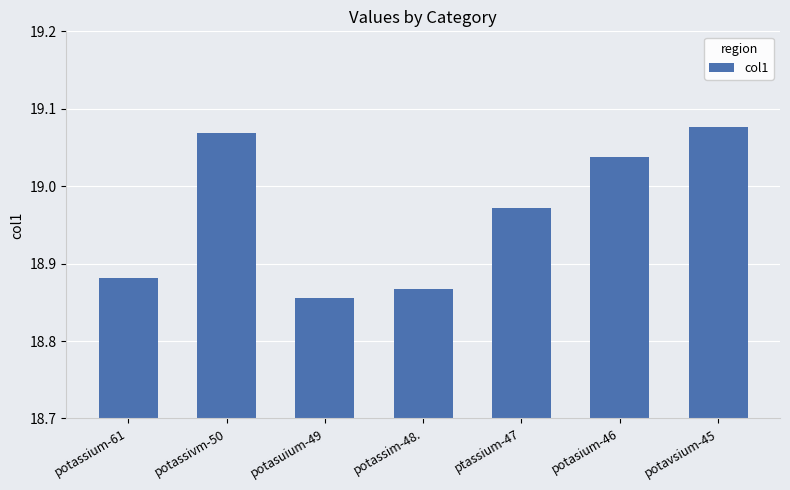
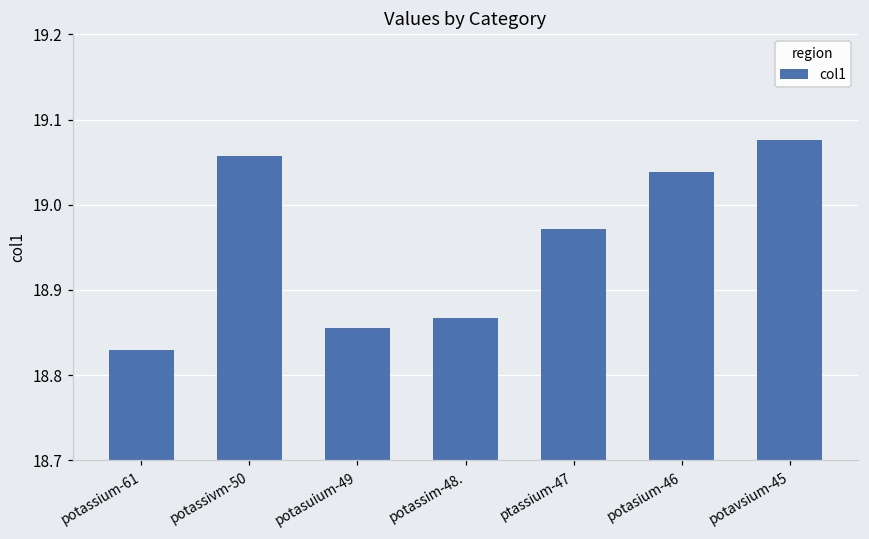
  {
-   "potassium-61": 18.88,
-   "potassivm-50": 19.07,
+   "potassium-61": 18.83,
+   "potassivm-50": 19.06,
    "potasuium-49": 18.86,
    "potassim-48.": 18.87,
    "ptassium-47": 18.97,
    "potasium-46": 19.04,
    "potavsium-45": 19.08
  }
